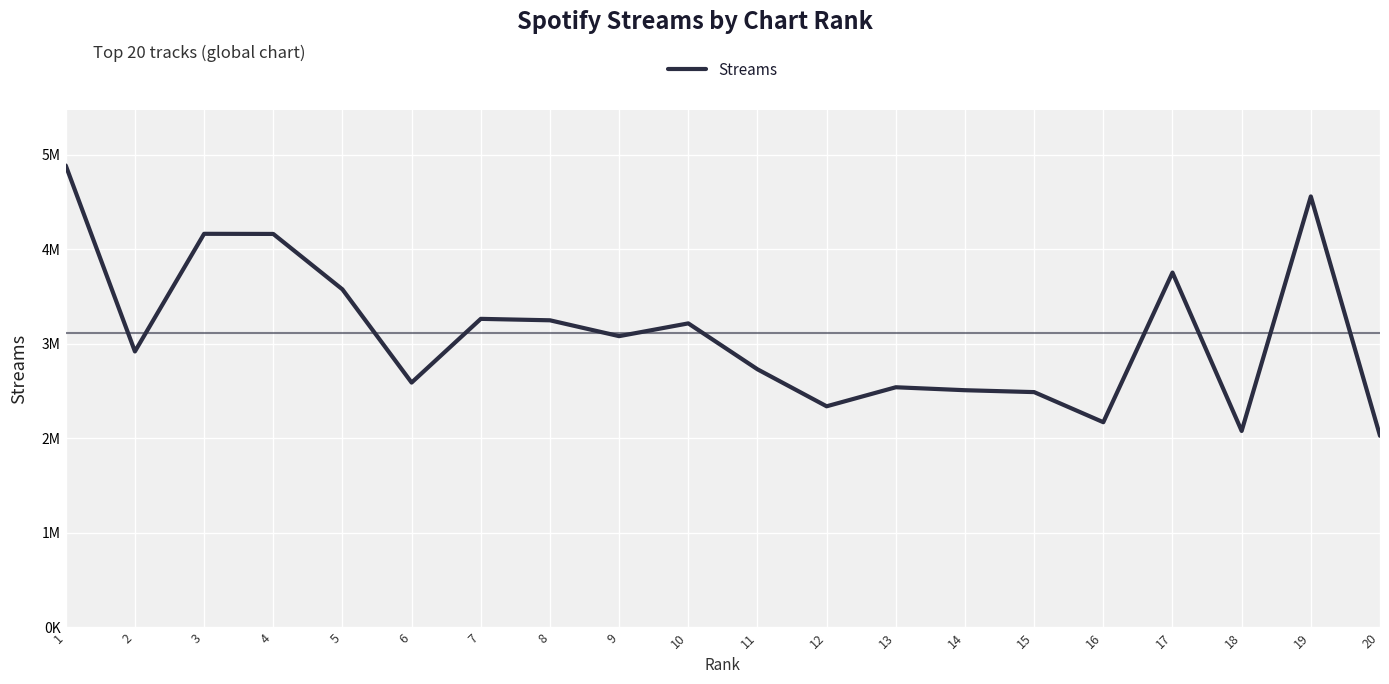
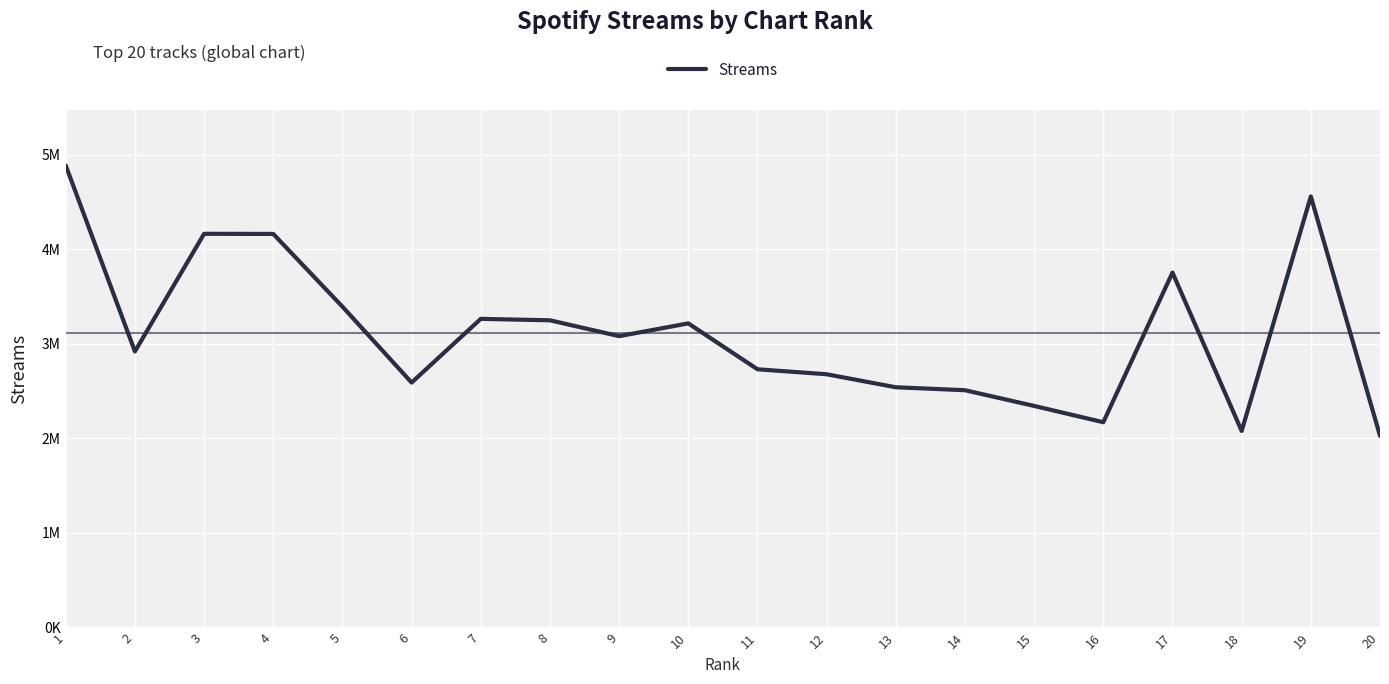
  {
    "1": 4900000,
    "2": 2900000,
    "3": 4200000,
    "4": 4200000,
-   "5": 3600000,
+   "5": 3400000,
    "6": 2600000,
    "7": 3300000,
    "8": 3200000,
    "9": 3100000,
    "10": 3200000,
    "11": 2700000,
-   "12": 2300000,
+   "12": 2700000,
    "13": 2500000,
    "14": 2500000,
-   "15": 2500000,
+   "15": 2300000,
    "16": 2200000,
    "17": 3800000,
    "18": 2100000,
    "19": 4600000,
    "20": 2000000
  }
